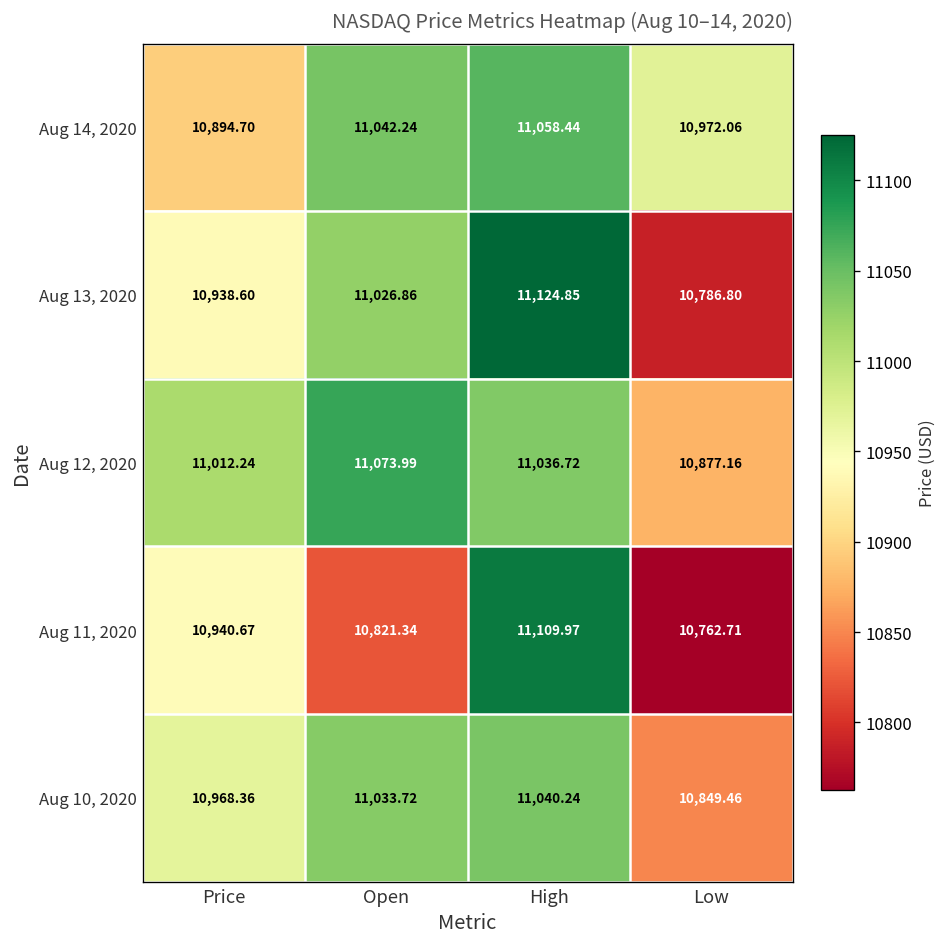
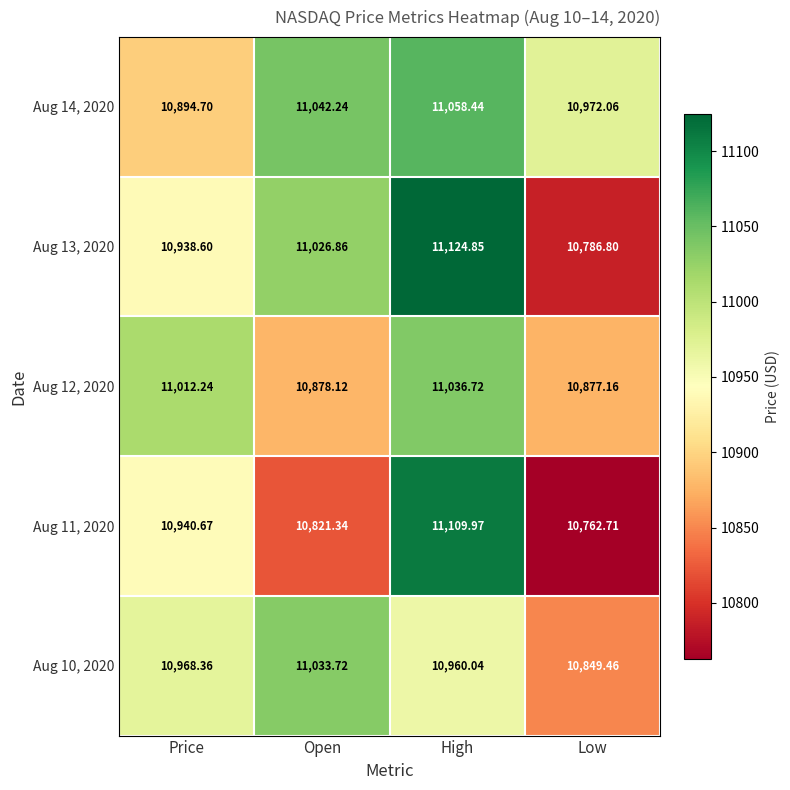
  {
    "Aug 14, 2020": {
      "Price": "10,894.70",
      "Open": "11,042.24",
      "High": "11,058.44",
      "Low": "10,972.06"
    },
    "Aug 13, 2020": {
      "Price": "10,938.60",
      "Open": "11,026.86",
      "High": "11,124.85",
      "Low": "10,786.80"
    },
    "Aug 12, 2020": {
      "Price": "11,012.24",
-     "Open": "11,073.99",
+     "Open": "10,878.12",
      "High": "11,036.72",
      "Low": "10,877.16"
    },
    "Aug 11, 2020": {
      "Price": "10,940.67",
      "Open": "10,821.34",
      "High": "11,109.97",
      "Low": "10,762.71"
    },
    "Aug 10, 2020": {
      "Price": "10,968.36",
      "Open": "11,033.72",
-     "High": "11,040.24",
+     "High": "10,960.04",
      "Low": "10,849.46"
    }
  }
